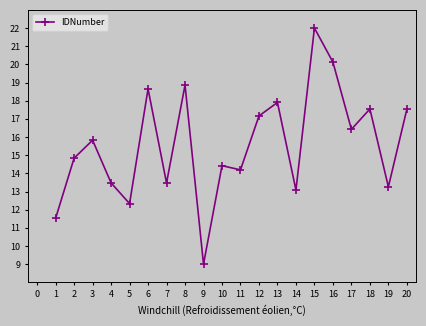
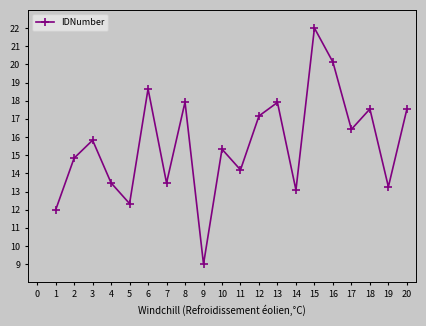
  {
-   "1": 11.5,
+   "1": 12.0,
    "2": 14.8,
    "3": 15.8,
    "4": 13.5,
    "5": 12.3,
    "6": 18.6,
    "7": 13.5,
-   "8": 18.9,
+   "8": 17.9,
    "9": 9.0,
-   "10": 14.4,
+   "10": 15.3,
    "11": 14.2,
    "12": 17.2,
    "13": 17.9,
    "14": 13.1,
    "15": 22.0,
    "16": 20.1,
    "17": 16.4,
    "18": 17.5,
    "19": 13.3,
    "20": 17.5
  }
